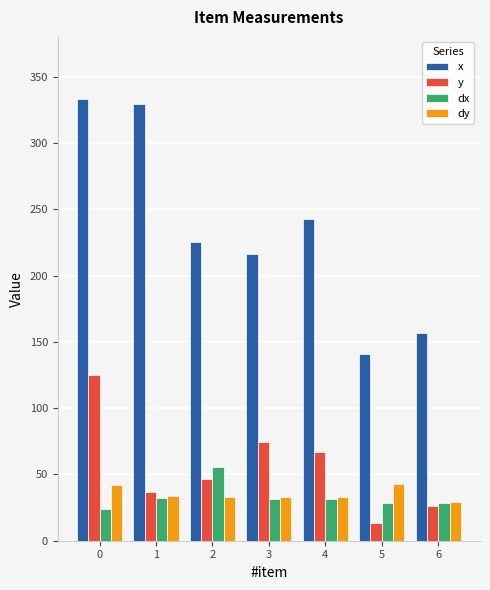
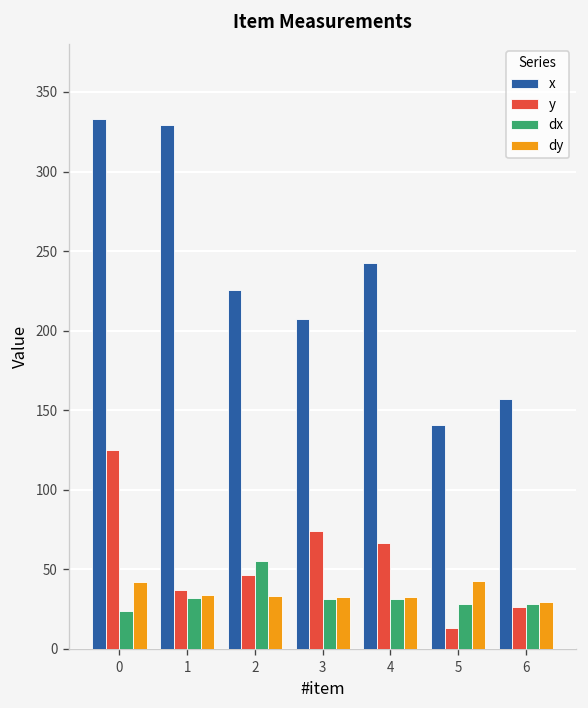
  {
    "x": {
      "0": 333,
      "1": 329,
      "2": 225,
-     "3": 216,
+     "3": 207,
      "4": 243,
      "5": 141,
      "6": 157
    },
    "y": {
      "0": 125,
      "1": 37,
      "2": 46,
      "3": 74,
      "4": 67,
      "5": 13,
      "6": 26
    },
    "dx": {
      "0": 24,
      "1": 32,
      "2": 55,
      "3": 32,
      "4": 32,
      "5": 28,
      "6": 28
    },
    "dy": {
      "0": 42,
      "1": 34,
      "2": 33,
      "3": 33,
      "4": 33,
      "5": 43,
      "6": 30
    }
  }
